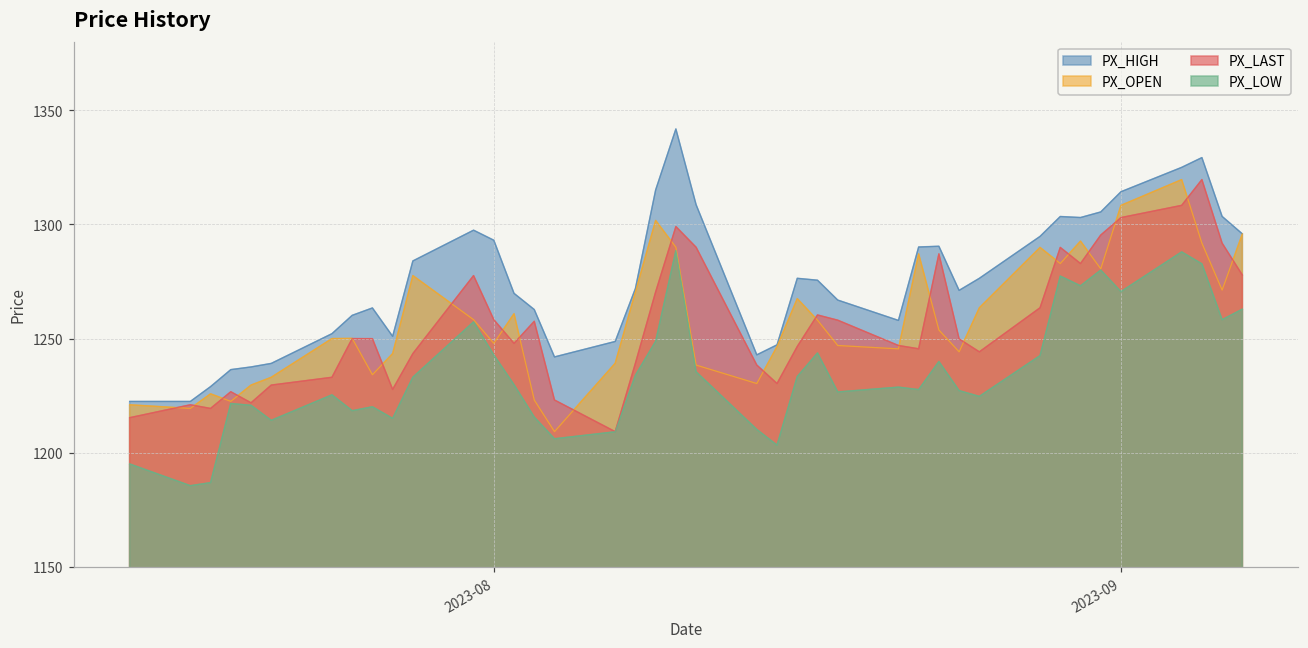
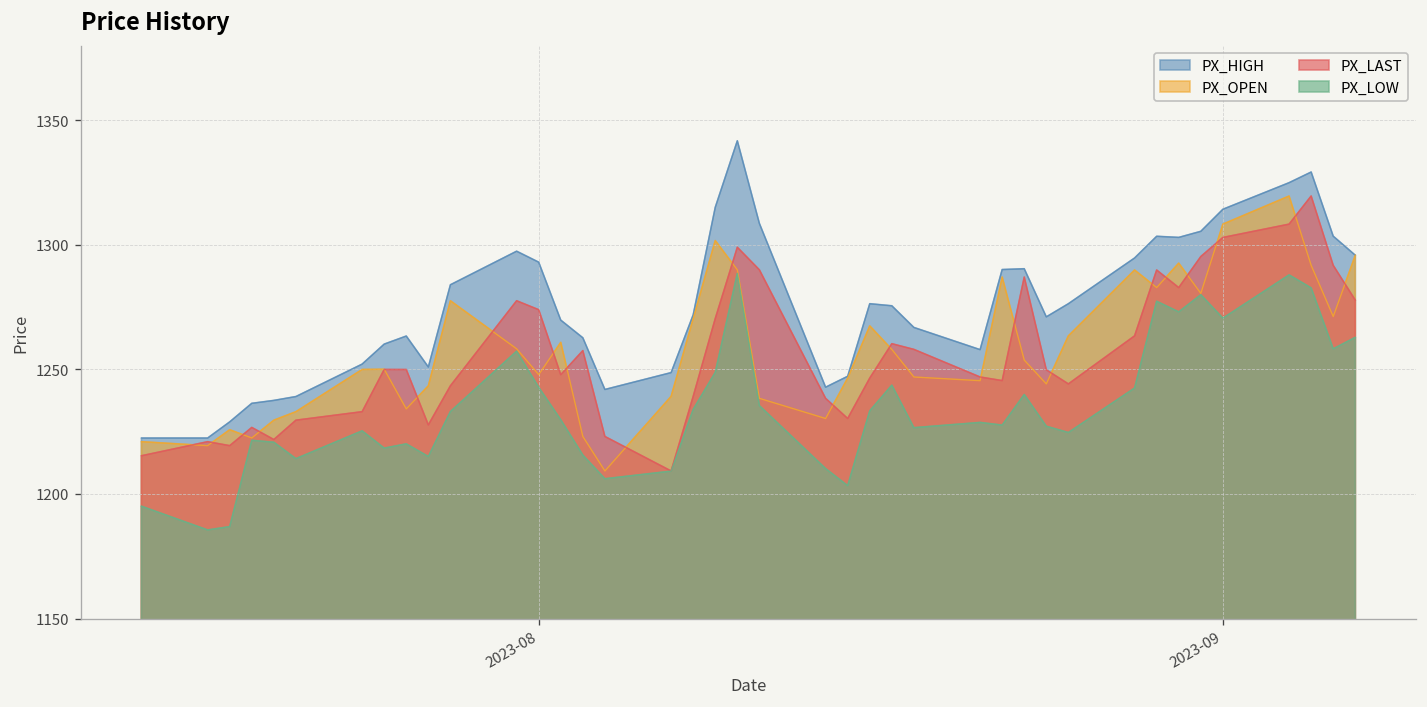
  {
    "PX_OPEN": {
      "2023-08": 1248,
      "2023-09": 1308
    },
    "PX_LAST": {
-     "2023-08": 1258,
+     "2023-08": 1274,
      "2023-09": 1303
    }
  }
